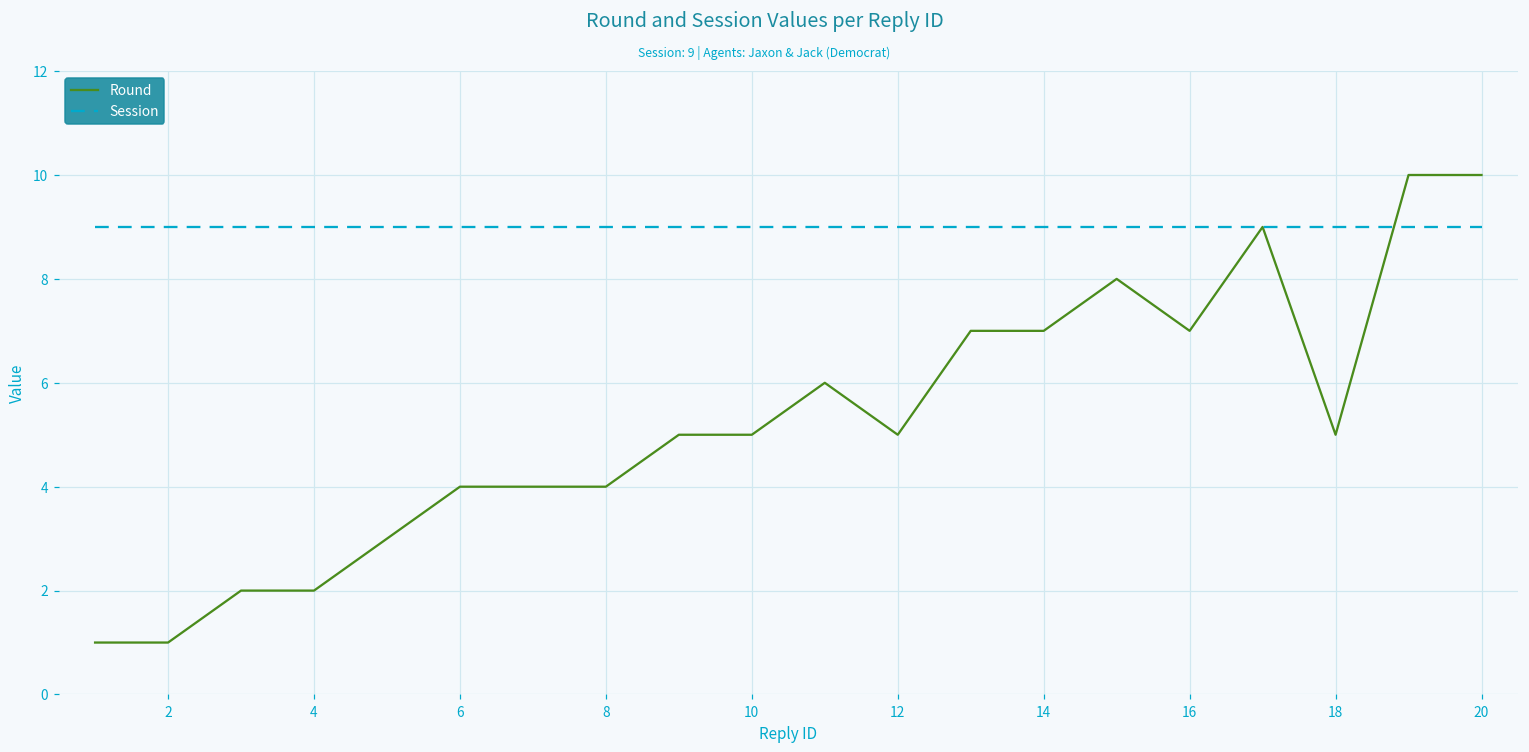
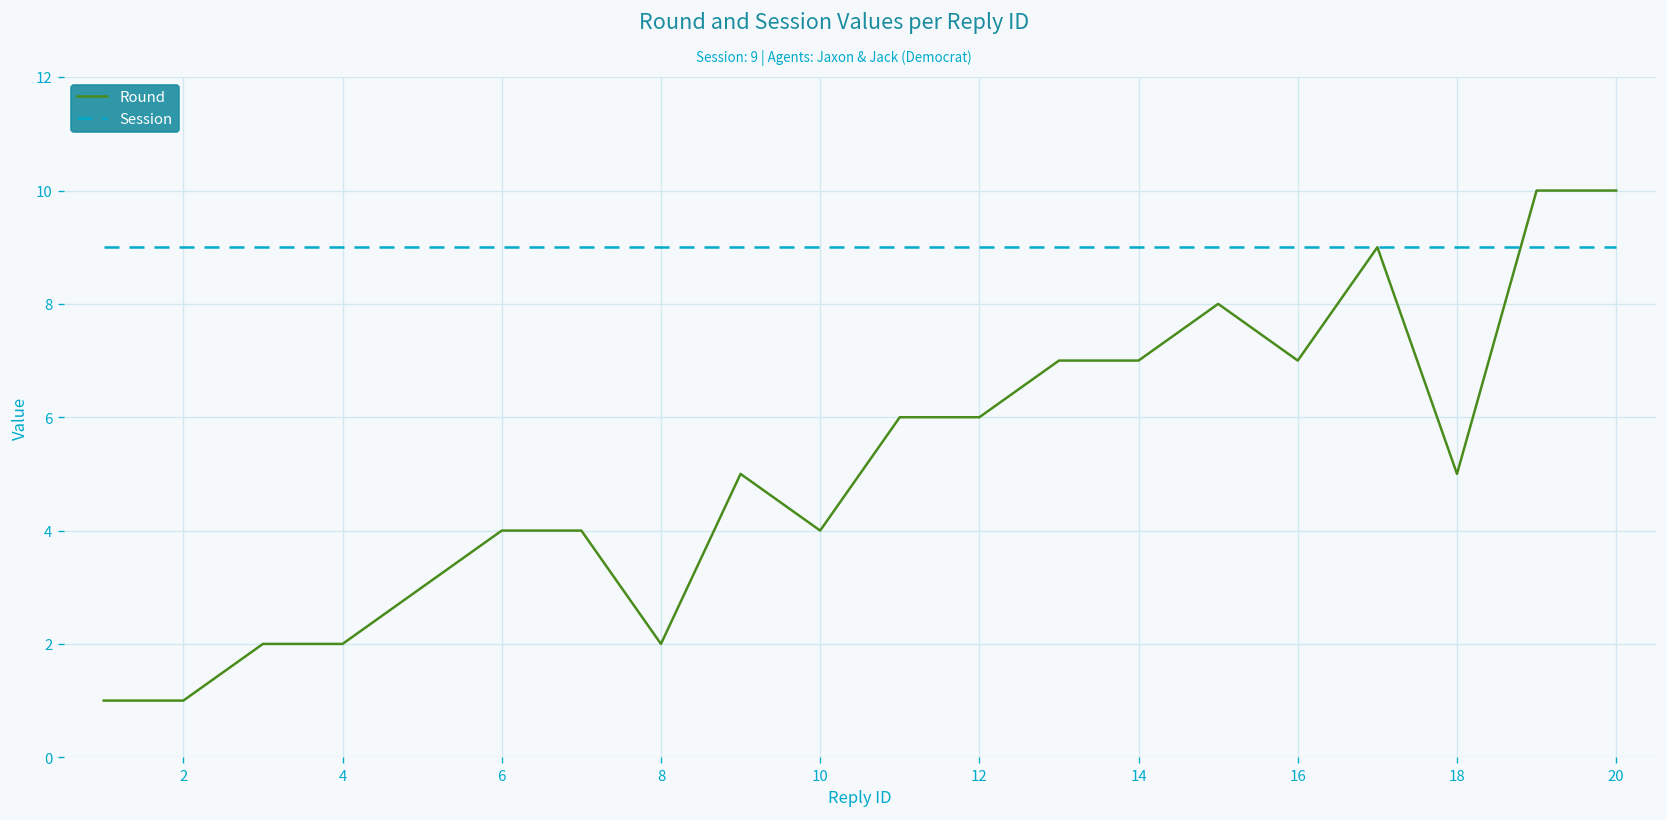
  {
    "Round": {
      "2": 1,
      "4": 2,
      "6": 4,
-     "8": 4,
-     "10": 5,
-     "12": 5,
+     "8": 2,
+     "10": 4,
+     "12": 6,
      "14": 7,
      "16": 7,
      "18": 5,
      "20": 10
    },
    "Session": {
      "2": 9,
      "4": 9,
      "6": 9,
      "8": 9,
      "10": 9,
      "12": 9,
      "14": 9,
      "16": 9,
      "18": 9,
      "20": 9
    }
  }
